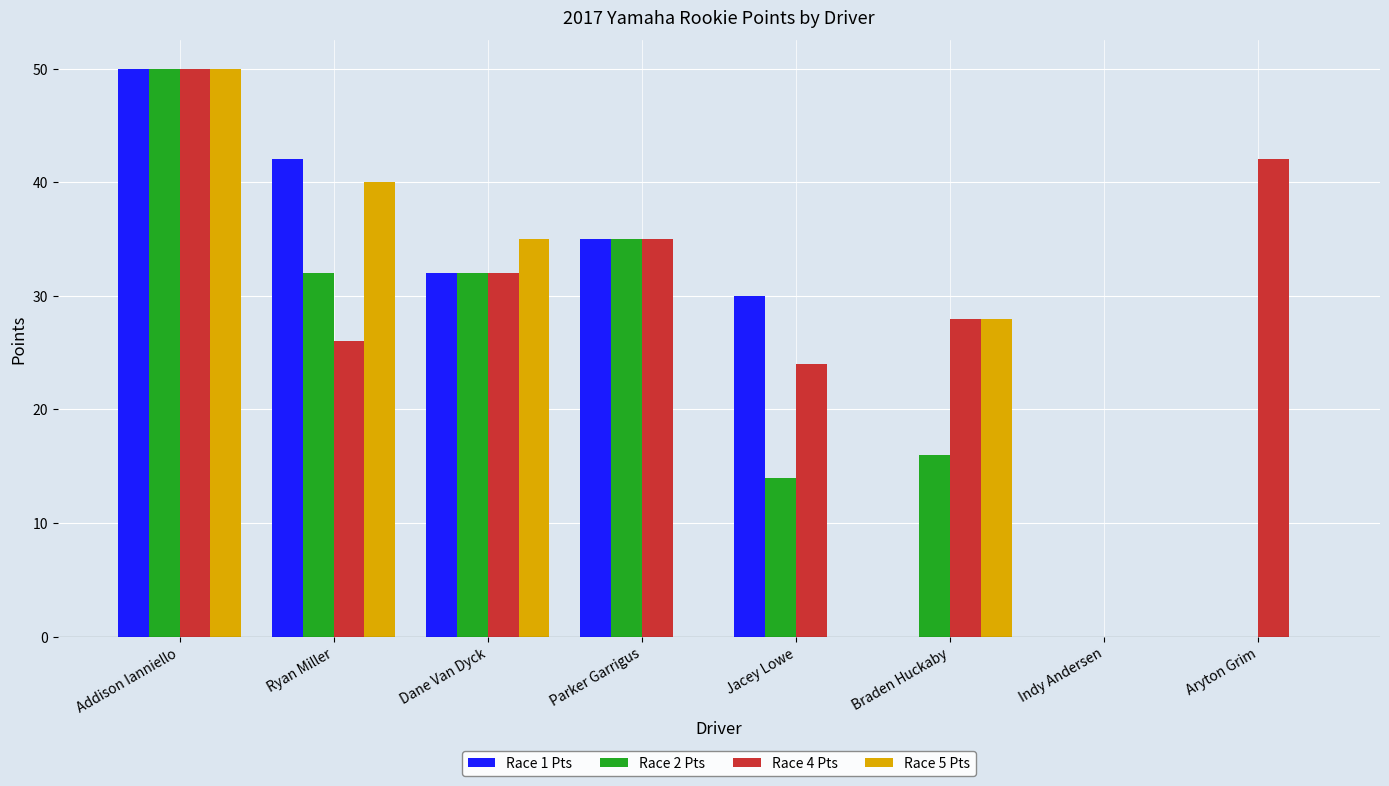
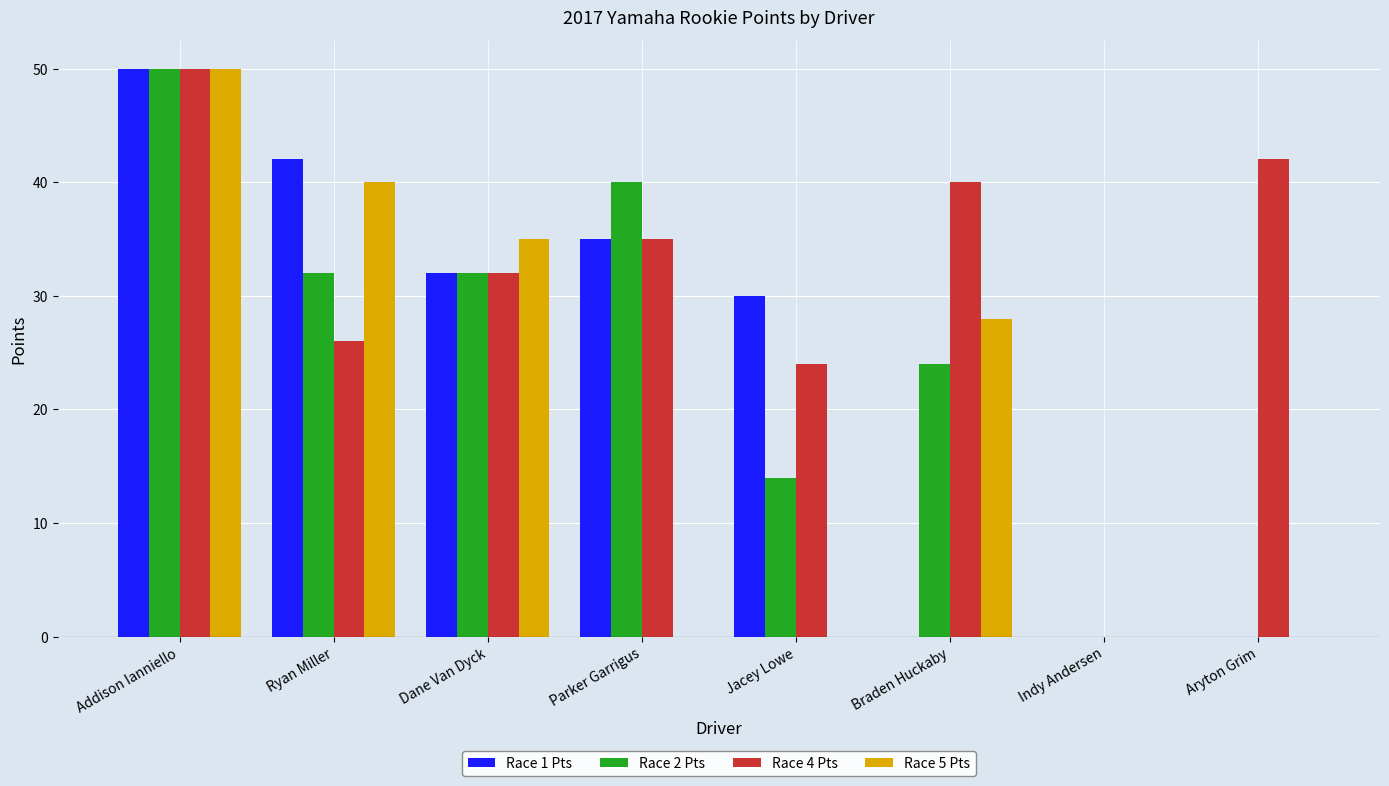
  {
    "Race 1 Pts": {
      "Addison Ianniello": 50,
      "Ryan Miller": 42,
      "Dane Van Dyck": 32,
      "Parker Garrigus": 35,
      "Jacey Lowe": 30,
      "Braden Huckaby": 0,
      "Indy Andersen": 0,
      "Aryton Grim": 0
    },
    "Race 2 Pts": {
      "Addison Ianniello": 50,
      "Ryan Miller": 32,
      "Dane Van Dyck": 32,
-     "Parker Garrigus": 35,
+     "Parker Garrigus": 40,
      "Jacey Lowe": 14,
-     "Braden Huckaby": 16,
+     "Braden Huckaby": 24,
      "Indy Andersen": 0,
      "Aryton Grim": 0
    },
    "Race 4 Pts": {
      "Addison Ianniello": 50,
      "Ryan Miller": 26,
      "Dane Van Dyck": 32,
      "Parker Garrigus": 35,
      "Jacey Lowe": 24,
-     "Braden Huckaby": 28,
+     "Braden Huckaby": 40,
      "Indy Andersen": 0,
      "Aryton Grim": 42
    },
    "Race 5 Pts": {
      "Addison Ianniello": 50,
      "Ryan Miller": 40,
      "Dane Van Dyck": 35,
      "Parker Garrigus": 0,
      "Jacey Lowe": 0,
      "Braden Huckaby": 28,
      "Indy Andersen": 0,
      "Aryton Grim": 0
    }
  }
